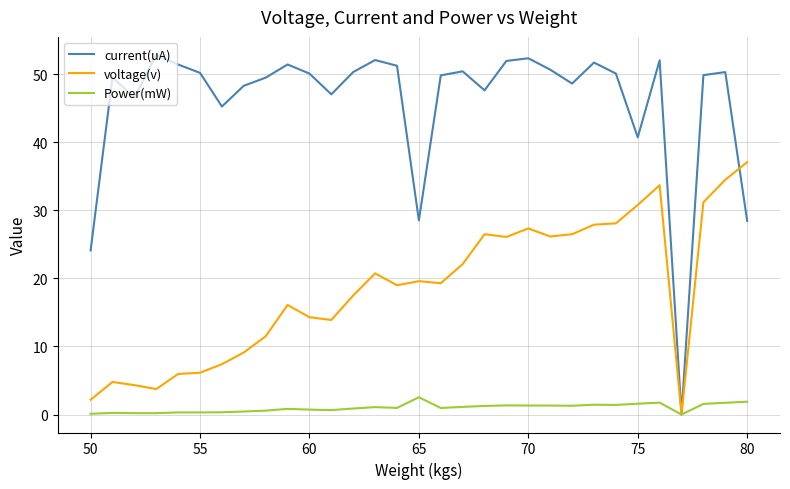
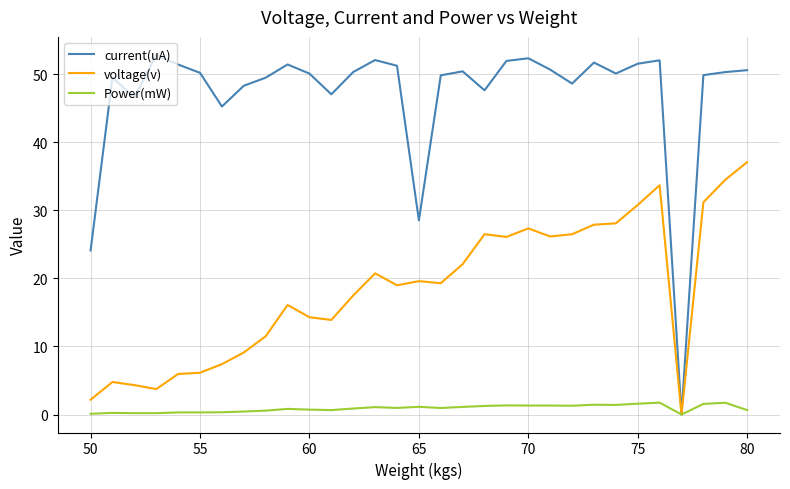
  {
    "current(uA)": {
      "50": 24,
      "55": 50,
      "60": 50,
      "65": 29,
      "70": 52,
-     "75": 41,
-     "80": 28
+     "75": 52,
+     "80": 51
    },
    "voltage(v)": {
      "50": 2,
      "55": 6,
      "60": 14,
      "65": 20,
      "70": 27,
      "75": 31,
      "80": 37
    },
    "Power(mW)": {
      "50": 0,
      "55": 0,
      "60": 1,
-     "65": 3,
+     "65": 1,
      "70": 1,
      "75": 2,
-     "80": 2
+     "80": 1
    }
  }
